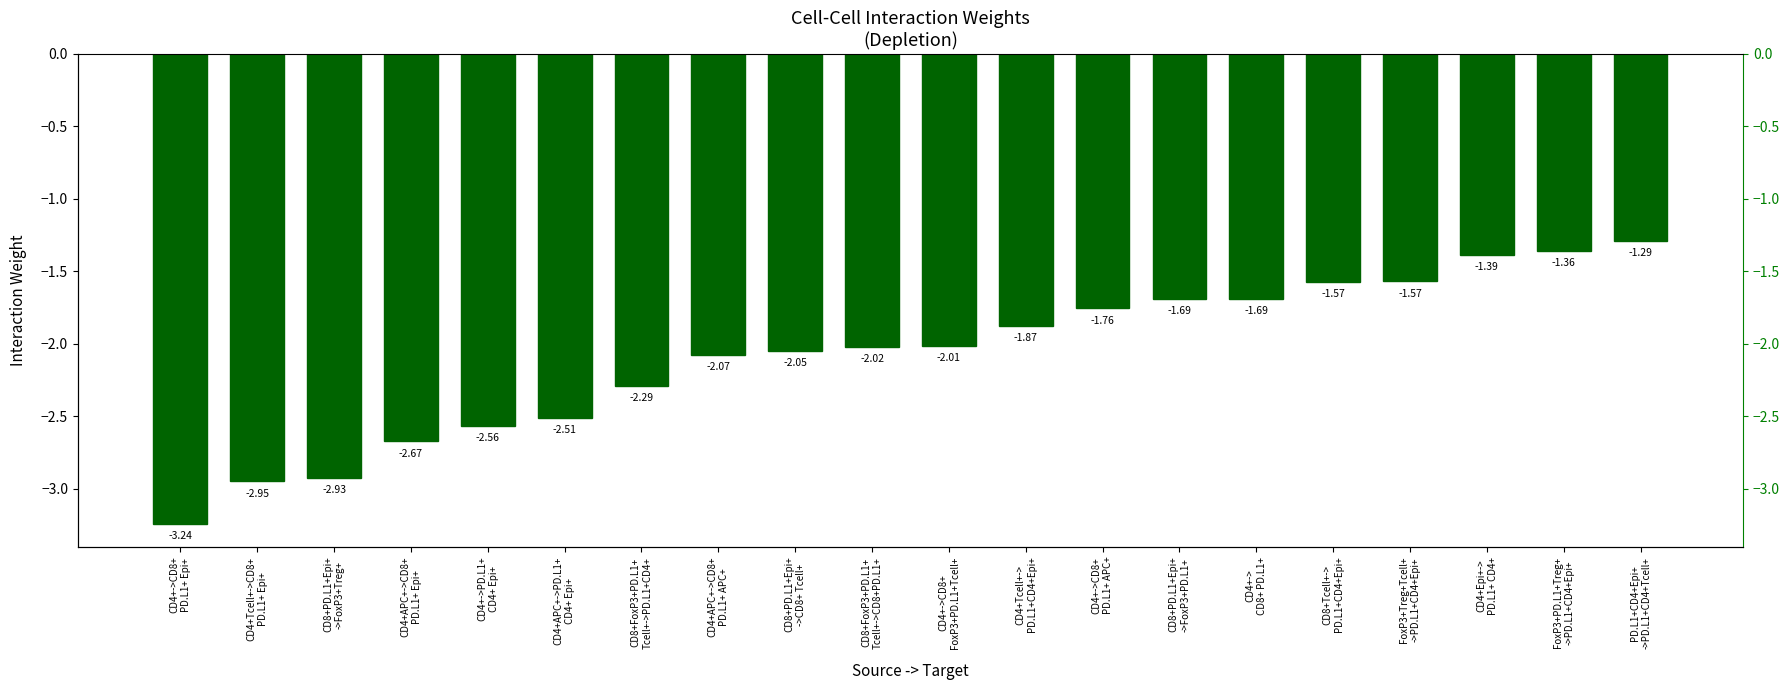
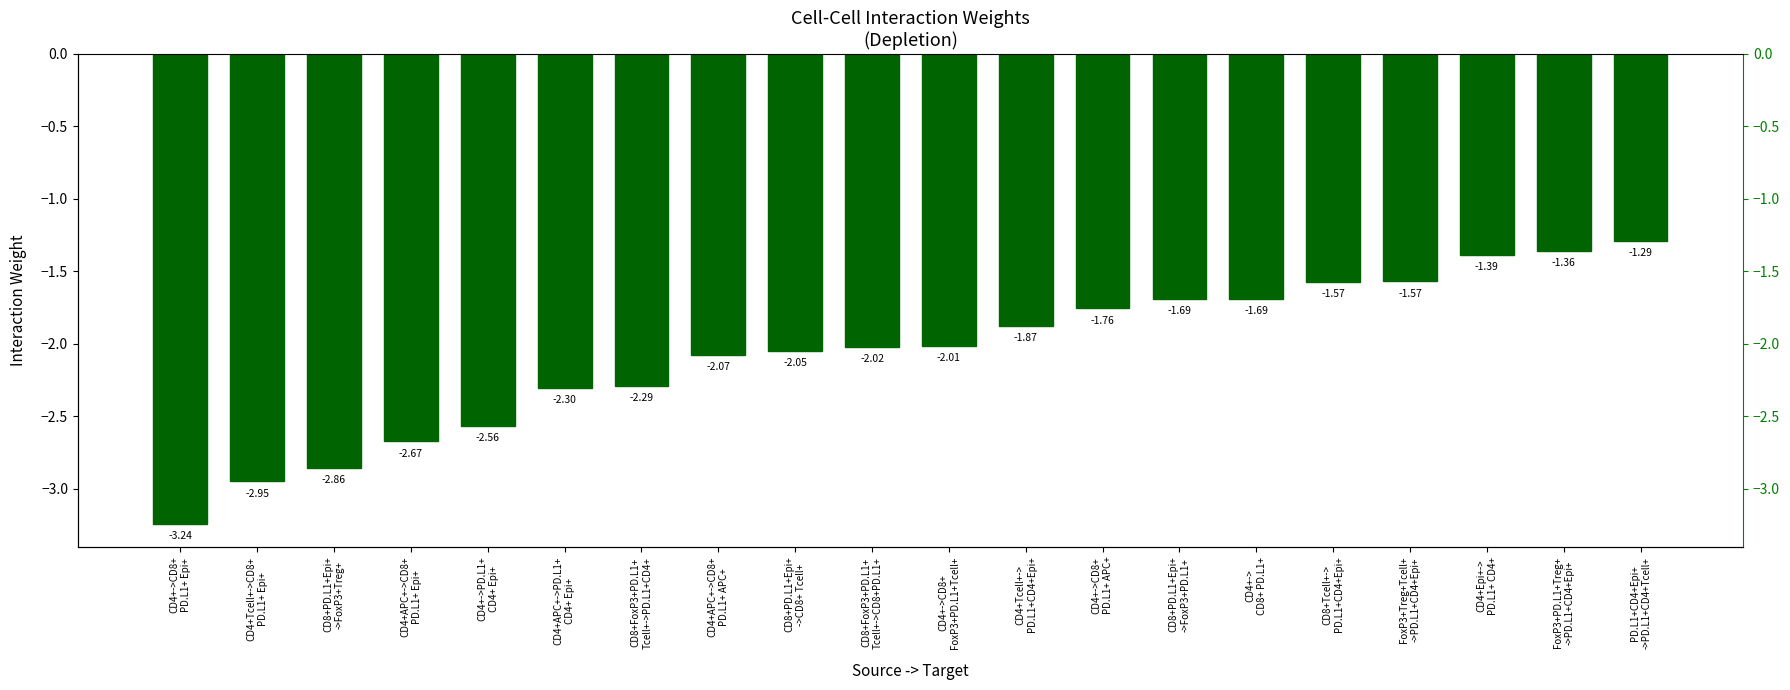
  {
    "CD4+->CD8+ PD.L1+ Epi+": -3.24,
    "CD4+Tcell+->CD8+ PD.L1+ Epi+": -2.95,
-   "CD8+PD.L1+Epi+ ->FoxP3+Treg+": -2.93,
+   "CD8+PD.L1+Epi+ ->FoxP3+Treg+": -2.86,
    "CD4+APC+->CD8+ PD.L1+ Epi+": -2.67,
    "CD4+->PD.L1+ CD4+ Epi+": -2.56,
-   "CD4+APC+->PD.L1+ CD4+ Epi+": -2.51,
+   "CD4+APC+->PD.L1+ CD4+ Epi+": -2.30,
    "CD8+FoxP3+PD.L1+ Tcell+->PD.L1+CD4+": -2.29,
    "CD4+APC+->CD8+ PD.L1+ APC+": -2.07,
    "CD8+PD.L1+Epi+ ->CD8+ Tcell+": -2.05,
    "CD8+FoxP3+PD.L1+ Tcell+->CD8+PD.L1+": -2.02,
    "CD4+->CD8+ FoxP3+PD.L1+Tcell+": -2.01,
    "CD4+Tcell+-> PD.L1+CD4+Epi+": -1.87,
    "CD4+->CD8+ PD.L1+ APC+": -1.76,
    "CD8+PD.L1+Epi+ ->FoxP3+PD.L1+": -1.69,
    "CD4+-> CD8+ PD.L1+": -1.69,
    "CD8+Tcell+-> PD.L1+CD4+Epi+": -1.57,
    "FoxP3+Treg+Tcell+ ->PD.L1+CD4+Epi+": -1.57,
    "CD4+Epi+-> PD.L1+ CD4+": -1.39,
    "FoxP3+PD.L1+Treg+ ->PD.L1+CD4+Epi+": -1.36,
    "PD.L1+CD4+Epi+ ->PD.L1+CD4+Tcell+": -1.29
  }
